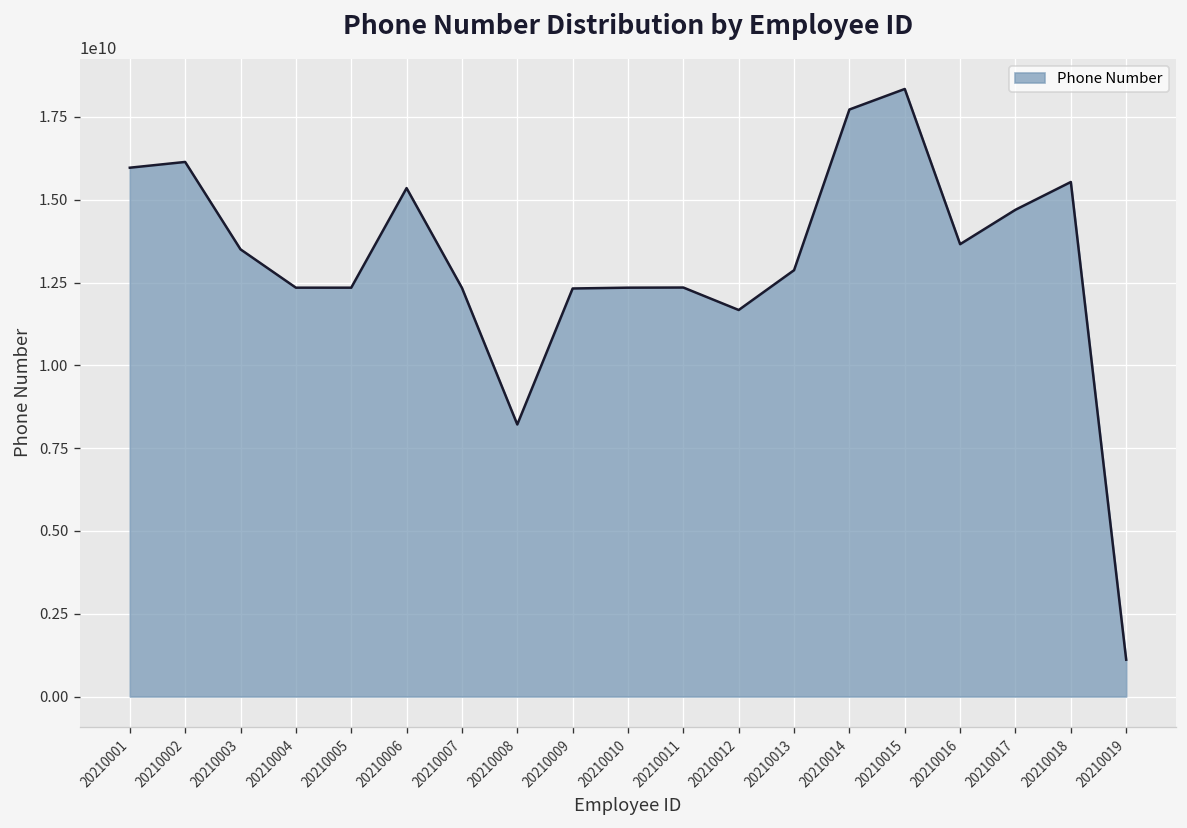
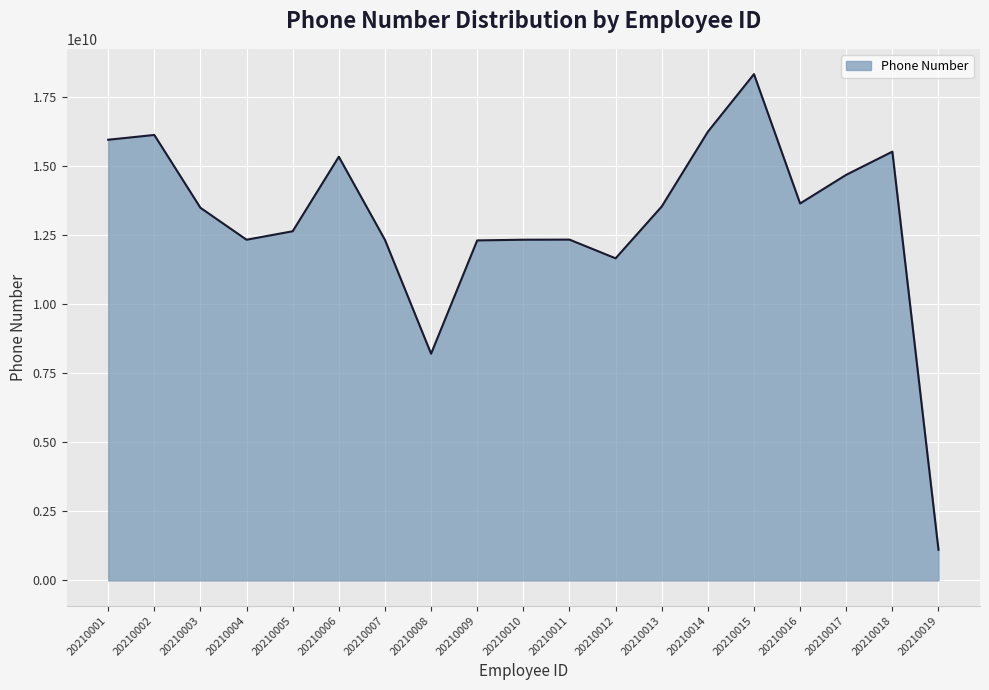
  {
    "20210001": 16000000000,
    "20210002": 16100000000,
    "20210003": 13500000000,
    "20210004": 12300000000,
-   "20210005": 12300000000,
+   "20210005": 12700000000,
    "20210006": 15400000000,
    "20210007": 12300000000,
    "20210008": 8200000000,
    "20210009": 12300000000,
    "20210010": 12300000000,
    "20210011": 12300000000,
    "20210012": 11700000000,
-   "20210013": 12900000000,
-   "20210014": 17700000000,
+   "20210013": 13500000000,
+   "20210014": 16300000000,
    "20210015": 18300000000,
    "20210016": 13700000000,
    "20210017": 14700000000,
    "20210018": 15500000000,
    "20210019": 1100000000
  }
